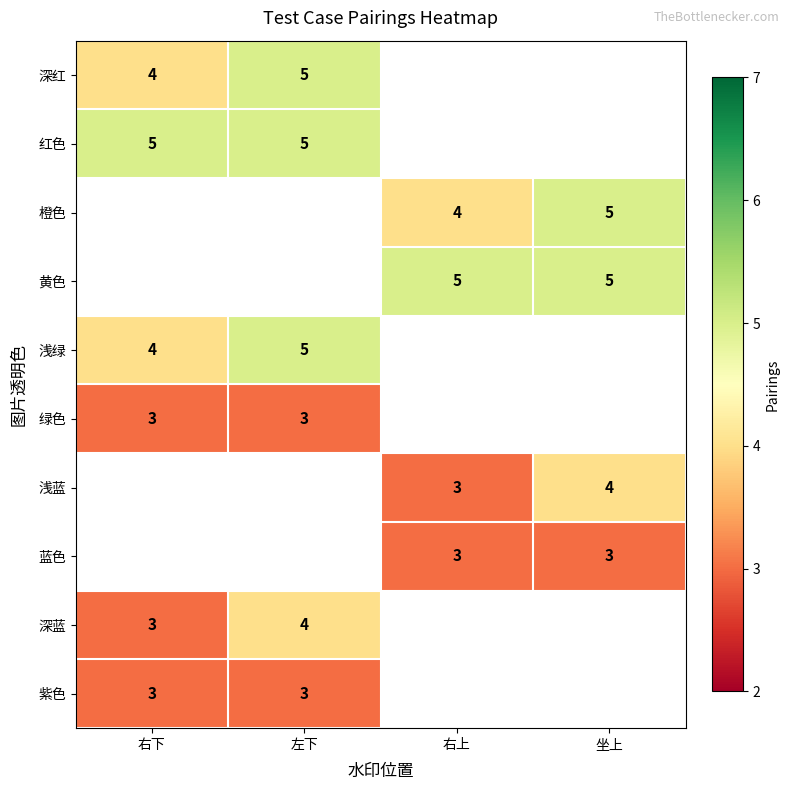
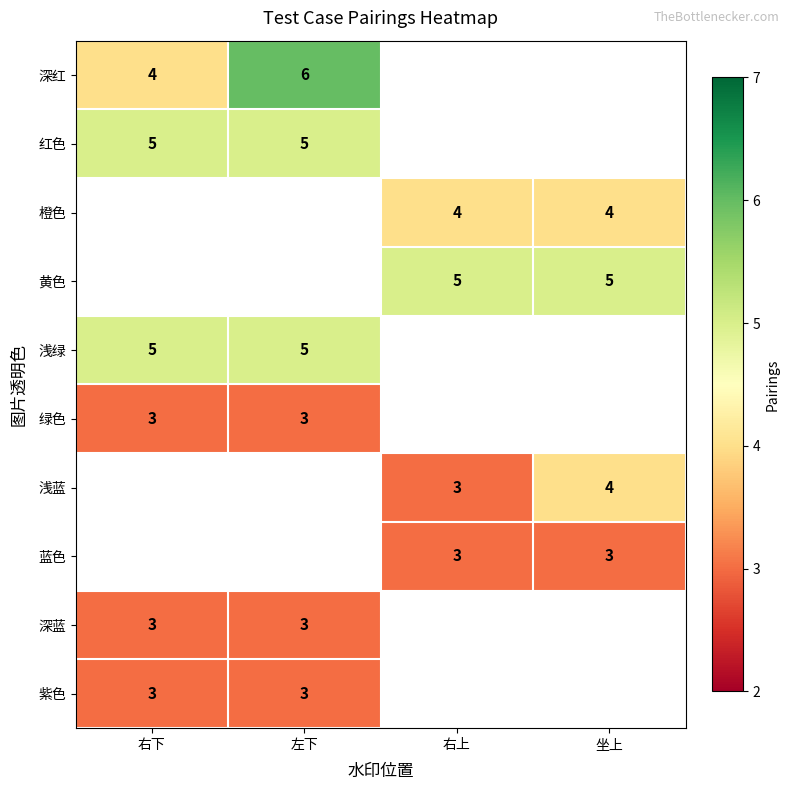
  {
    "深红": {
      "右下": 4,
-     "左下": 5
+     "左下": 6
    },
    "红色": {
      "右下": 5,
      "左下": 5
    },
    "橙色": {
      "右上": 4,
-     "坐上": 5
+     "坐上": 4
    },
    "黄色": {
      "右上": 5,
      "坐上": 5
    },
    "浅绿": {
-     "右下": 4,
+     "右下": 5,
      "左下": 5
    },
    "绿色": {
      "右下": 3,
      "左下": 3
    },
    "浅蓝": {
      "右上": 3,
      "坐上": 4
    },
    "蓝色": {
      "右上": 3,
      "坐上": 3
    },
    "深蓝": {
      "右下": 3,
-     "左下": 4
+     "左下": 3
    },
    "紫色": {
      "右下": 3,
      "左下": 3
    }
  }
